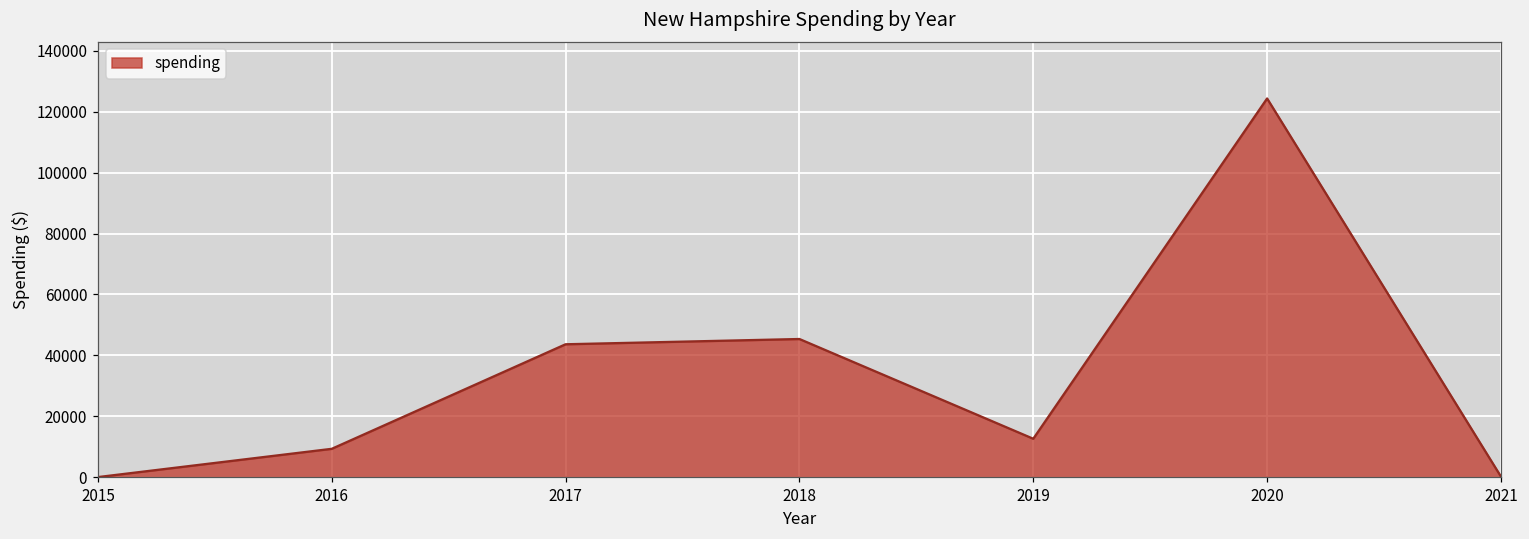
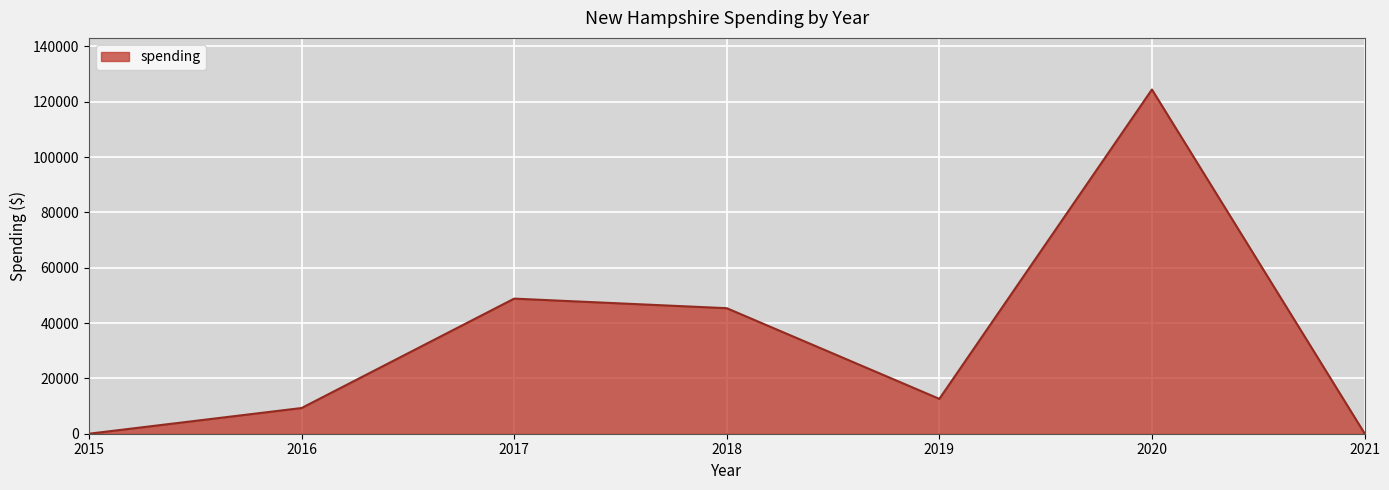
  {
    "2015": 0,
    "2016": 9000,
-   "2017": 44000,
+   "2017": 49000,
    "2018": 45000,
    "2019": 13000,
    "2020": 124000,
    "2021": 0
  }
